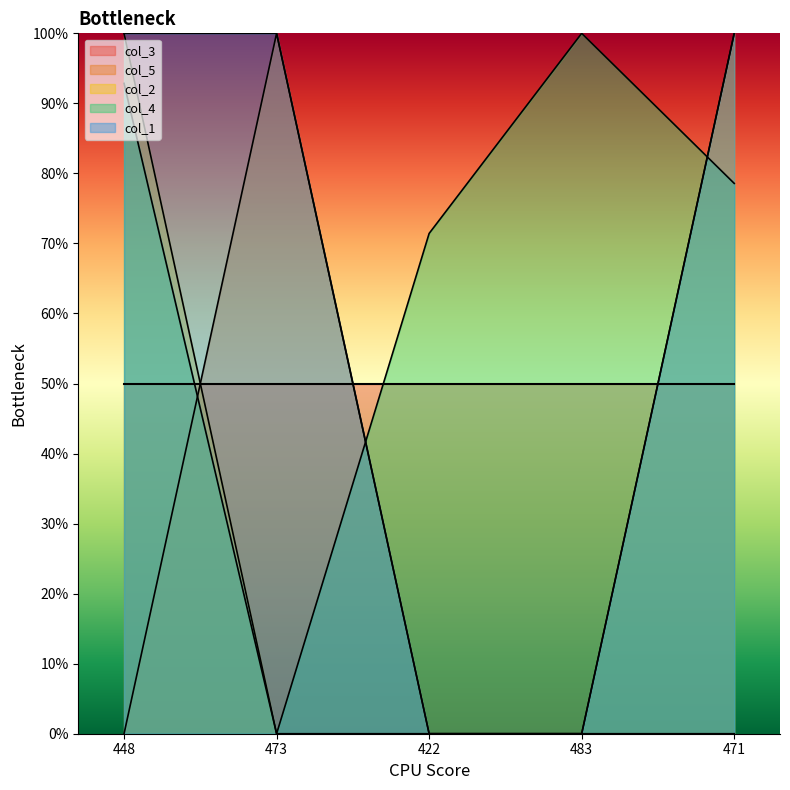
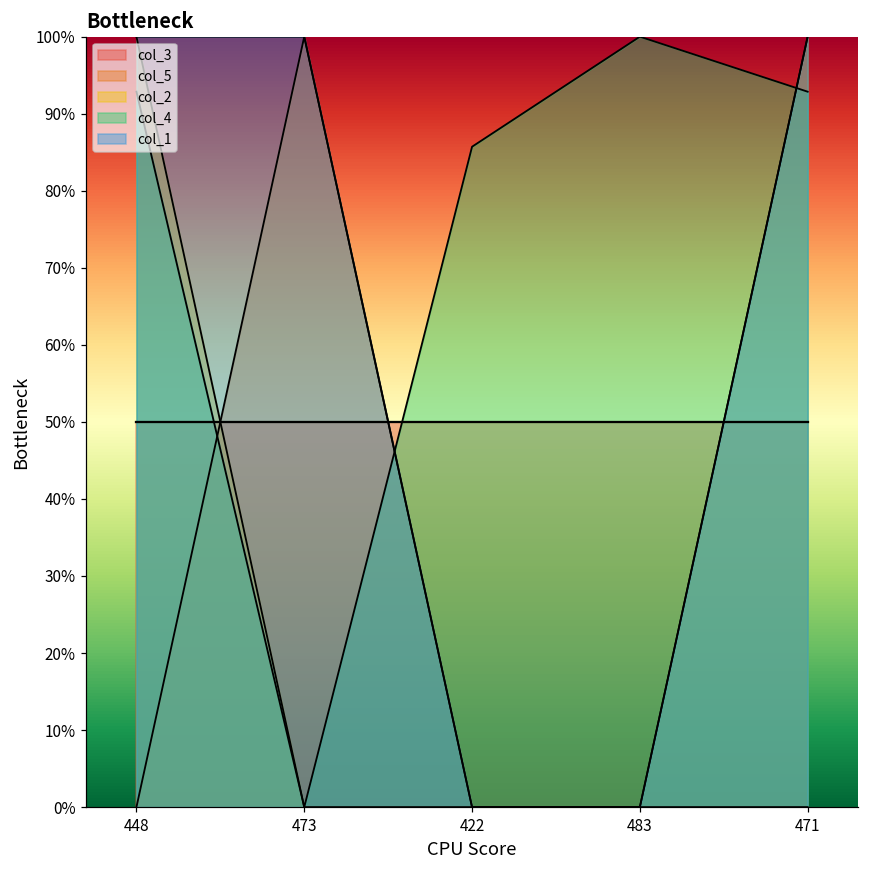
  {
    "col_4": {
-     "422": "71%",
+     "422": "86%",
      "483": "100%",
-     "471": "79%"
+     "471": "93%"
    }
  }
